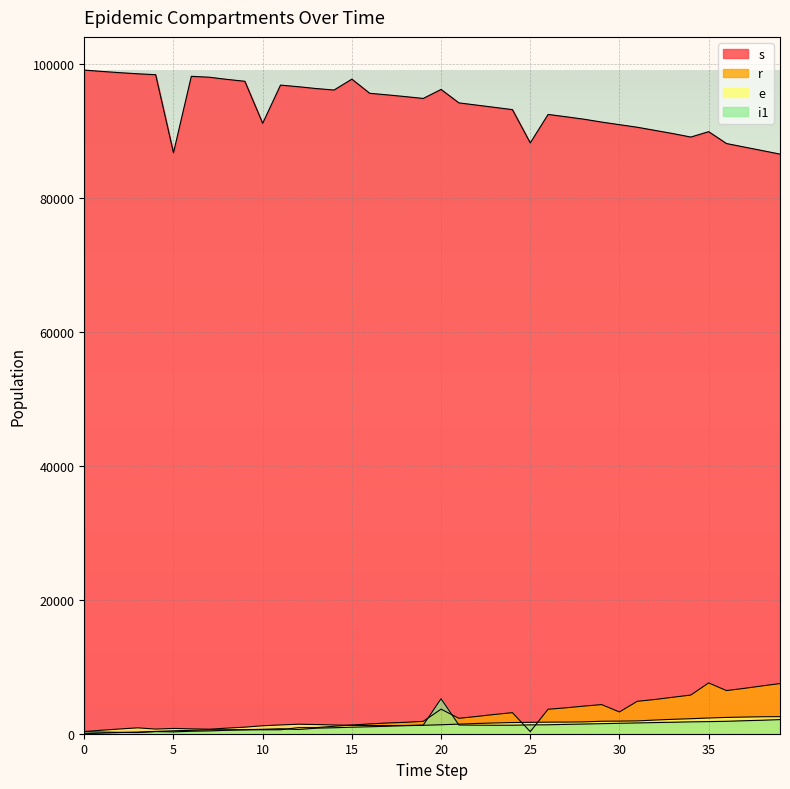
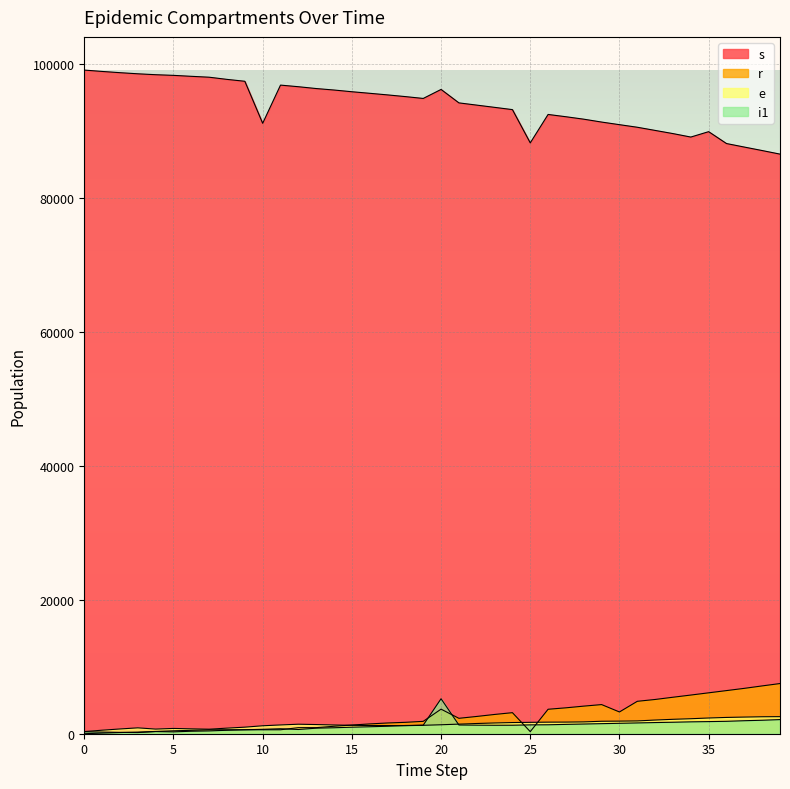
  {
    "s": {
      "0": 99000,
-     "5": 87000,
+     "5": 98000,
      "10": 91000,
-     "15": 98000,
+     "15": 96000,
      "20": 96000,
      "25": 88000,
      "30": 91000,
      "35": 90000
    },
    "r": {
      "20": 4000,
      "25": 0,
      "30": 3000,
-     "35": 8000
+     "35": 6000
    },
    "e": {
      "10": 1000,
      "20": 1000,
      "25": 2000,
      "35": 2000
    },
    "i1": {
      "20": 5000,
      "25": 1000,
      "35": 2000
    }
  }
